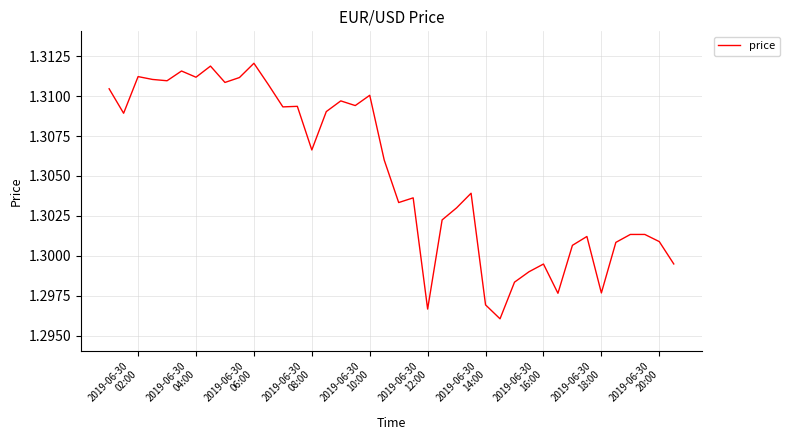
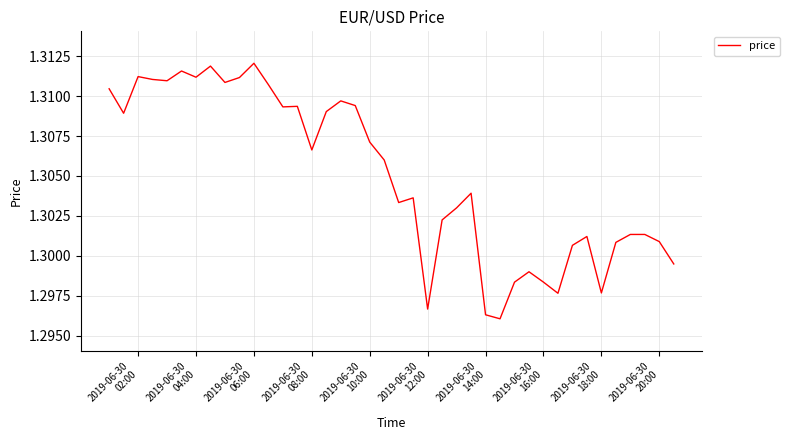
  {
    "2019-06-30 02:00": 1.3112,
    "2019-06-30 04:00": 1.3112,
    "2019-06-30 06:00": 1.3121,
    "2019-06-30 08:00": 1.3066,
-   "2019-06-30 10:00": 1.3101,
+   "2019-06-30 10:00": 1.3071,
    "2019-06-30 12:00": 1.2967,
-   "2019-06-30 14:00": 1.2969,
-   "2019-06-30 16:00": 1.2995,
+   "2019-06-30 14:00": 1.2963,
+   "2019-06-30 16:00": 1.2984,
    "2019-06-30 18:00": 1.2977,
    "2019-06-30 20:00": 1.3009
  }
